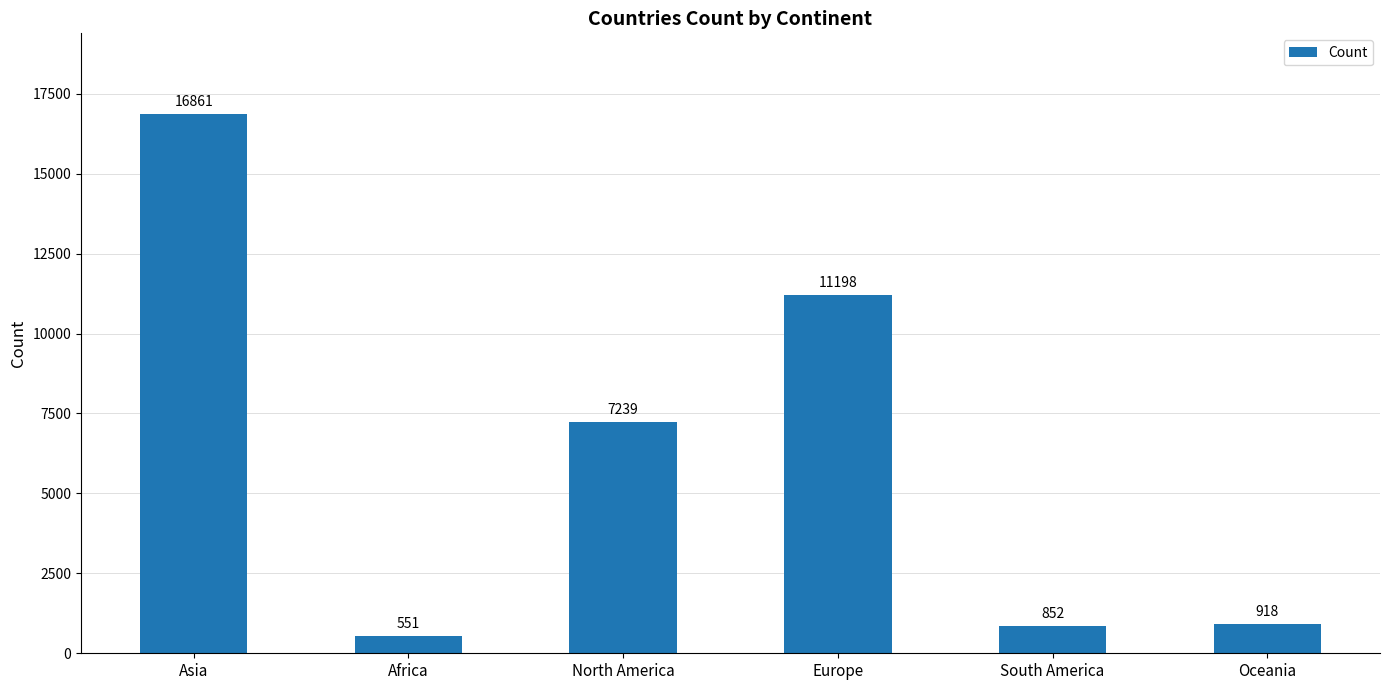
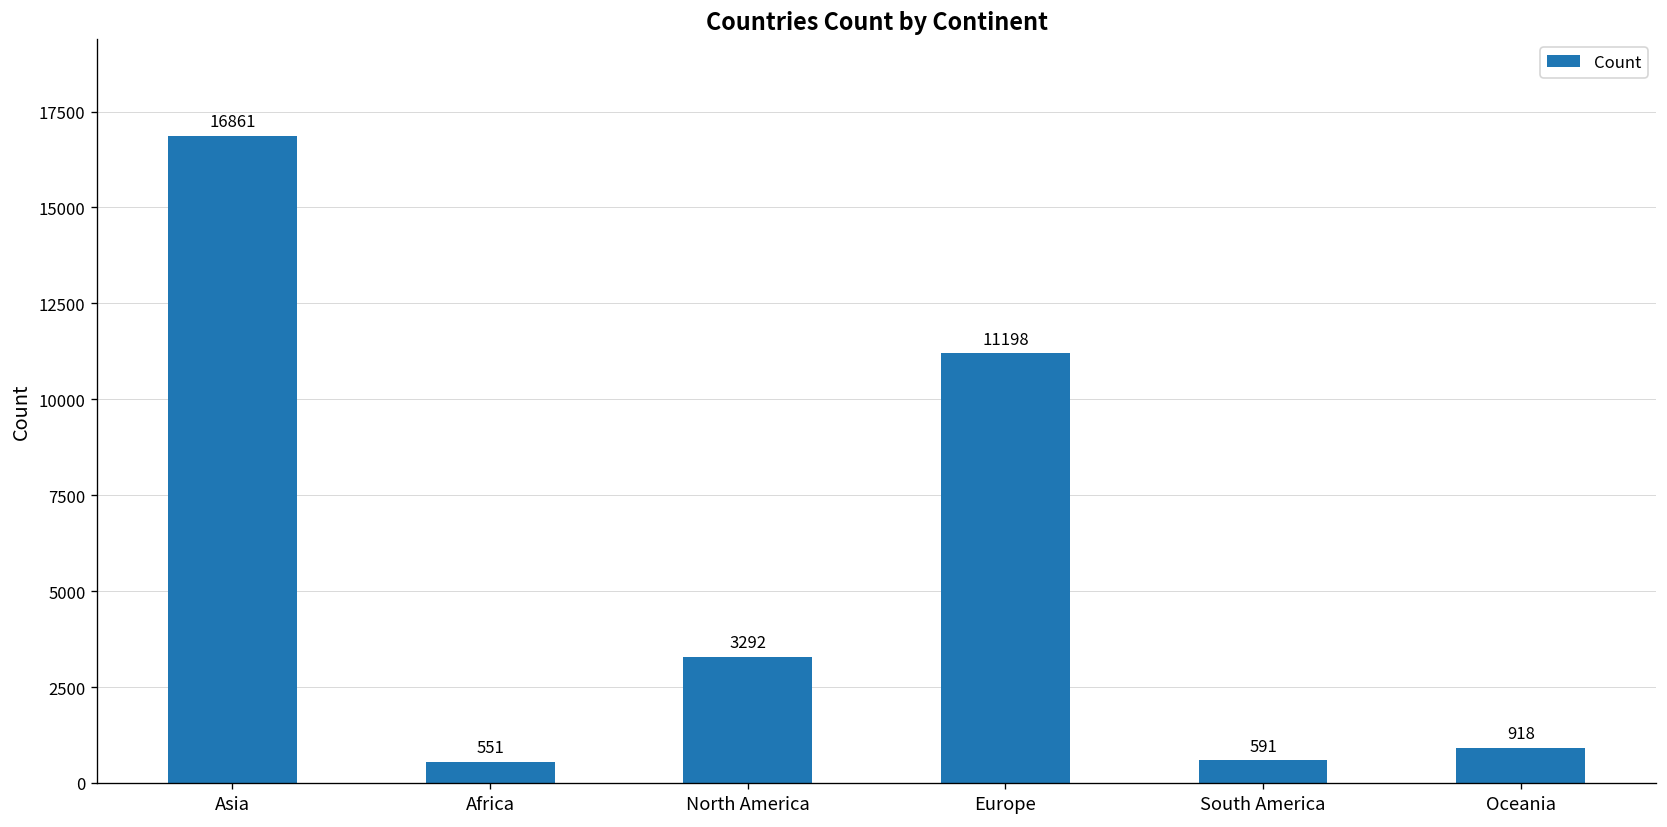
  {
    "Asia": 16861,
    "Africa": 551,
-   "North America": 7239,
+   "North America": 3292,
    "Europe": 11198,
-   "South America": 852,
+   "South America": 591,
    "Oceania": 918
  }
